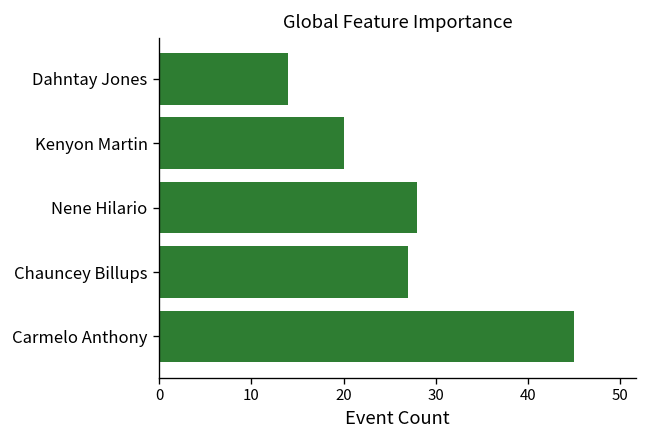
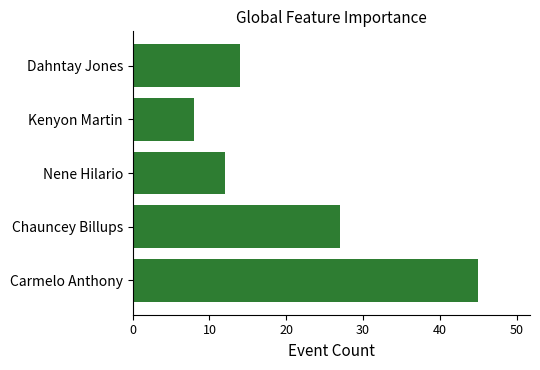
  {
    "Dahntay Jones": 14,
-   "Kenyon Martin": 20,
-   "Nene Hilario": 28,
+   "Kenyon Martin": 8,
+   "Nene Hilario": 12,
    "Chauncey Billups": 27,
    "Carmelo Anthony": 45
  }
